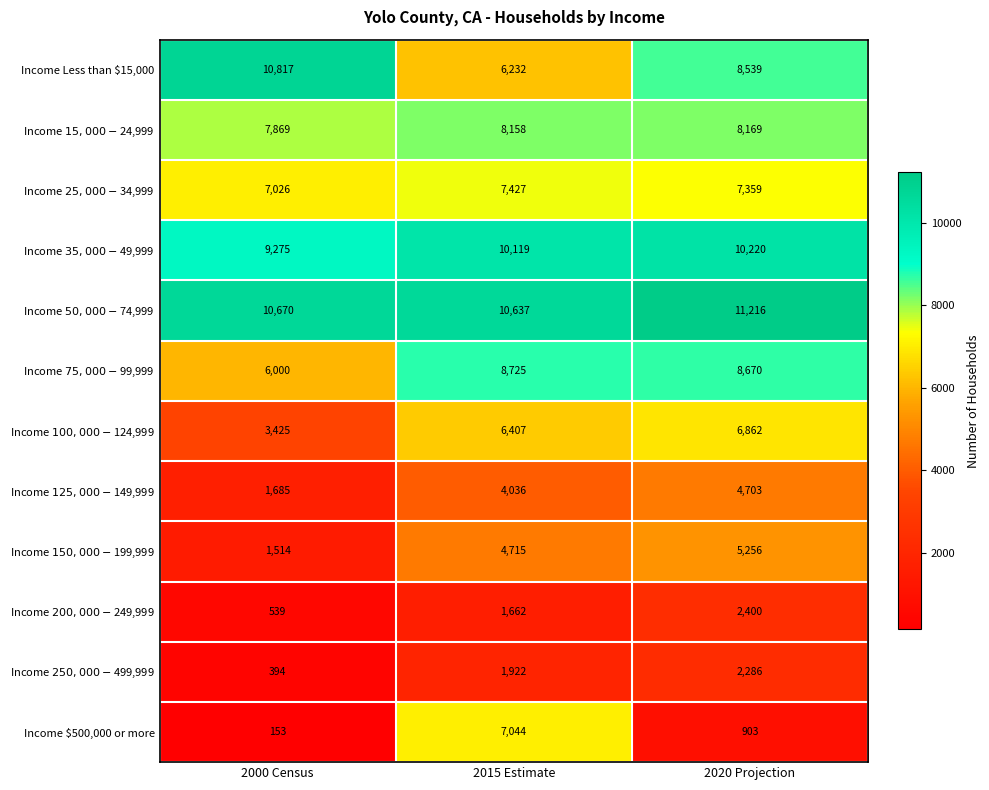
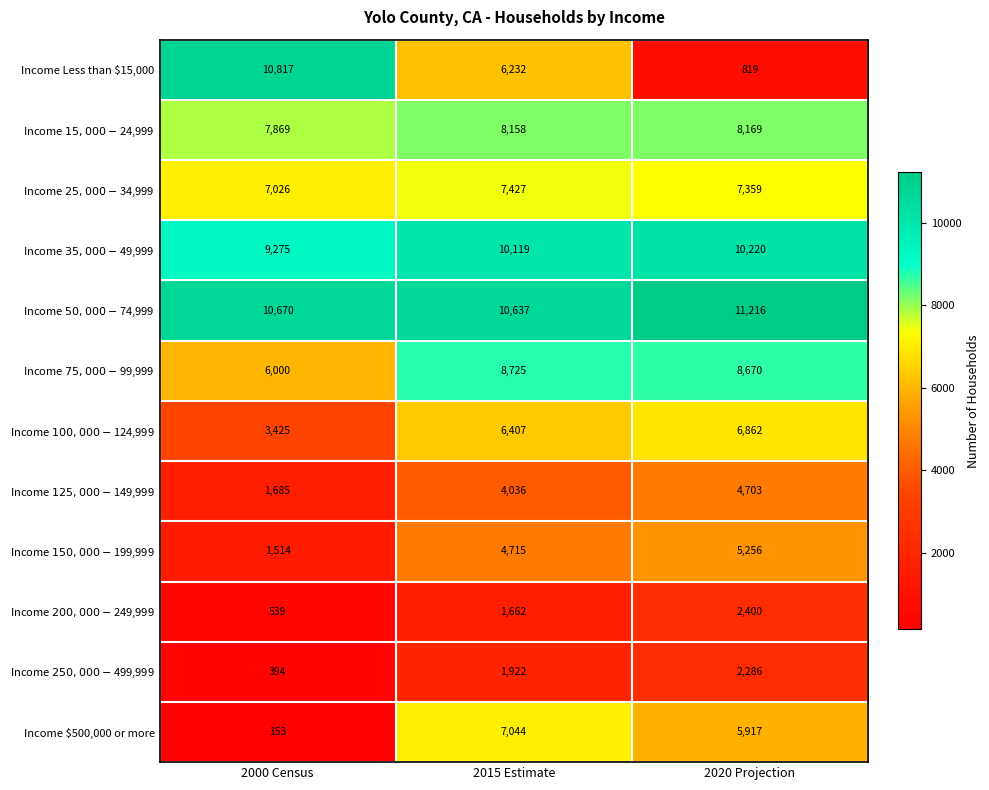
  {
    "Income Less than $15,000": {
      "2000 Census": "10,817",
      "2015 Estimate": "6,232",
-     "2020 Projection": "8,539"
+     "2020 Projection": "819"
    },
    "Income $500,000 or more": {
      "2000 Census": "153",
      "2015 Estimate": "7,044",
-     "2020 Projection": "903"
+     "2020 Projection": "5,917"
    }
  }
